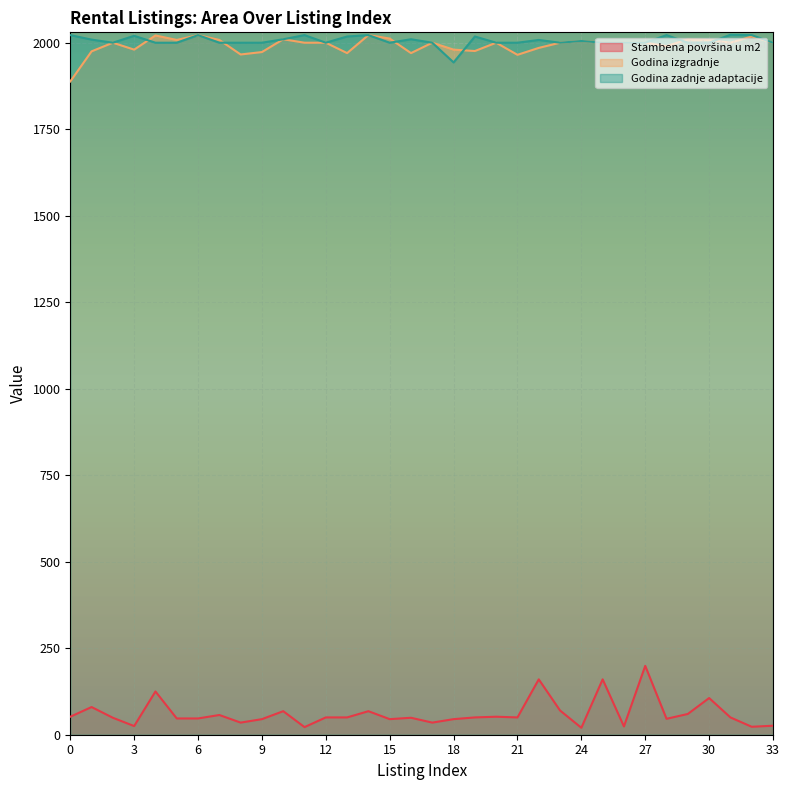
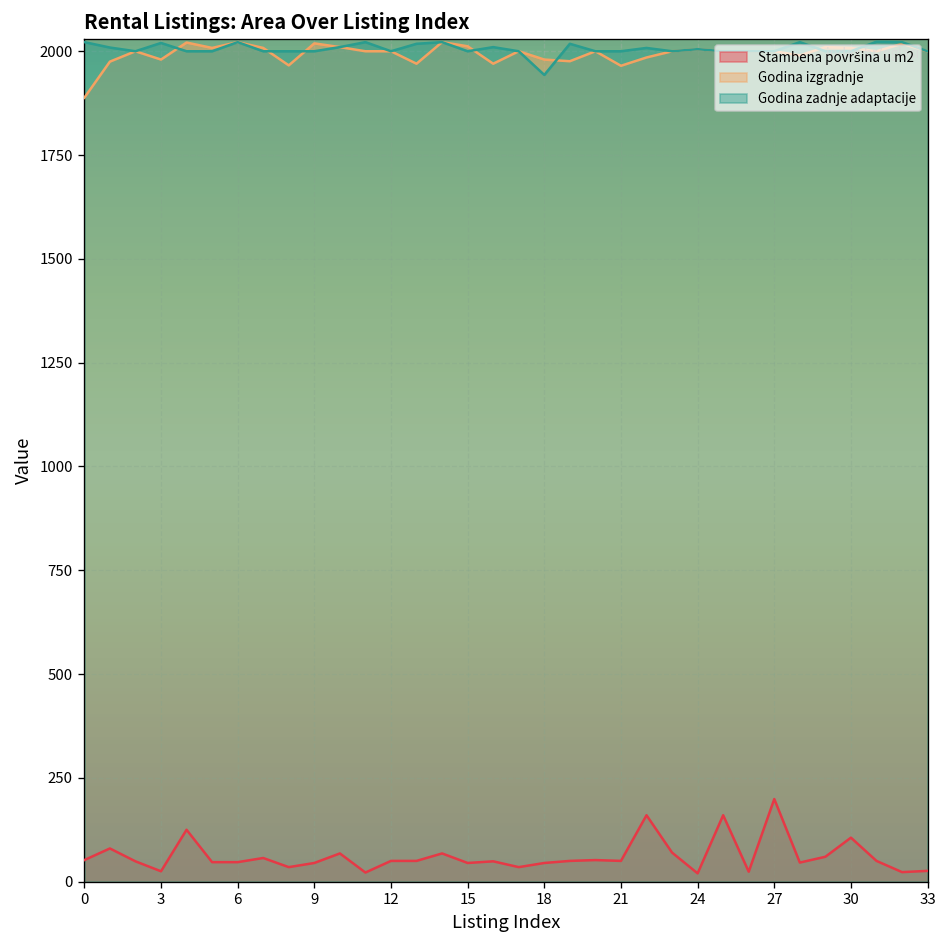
  {
    "Stambena površina u m2": {
      "0": 50,
      "3": 30,
      "6": 50,
      "9": 50,
      "12": 50,
      "15": 50,
      "18": 50,
      "21": 50,
      "24": 20,
      "27": 200,
      "30": 110,
      "33": 30
    },
    "Godina izgradnje": {
      "0": 1890,
      "3": 1980,
-     "9": 1970,
+     "9": 2020,
      "15": 2010,
      "18": 1980,
      "21": 1970
    },
    "Godina zadnje adaptacije": {
      "0": 2020,
      "3": 2020,
      "9": 2000,
      "15": 2000,
      "18": 1940,
      "21": 2000
    }
  }
